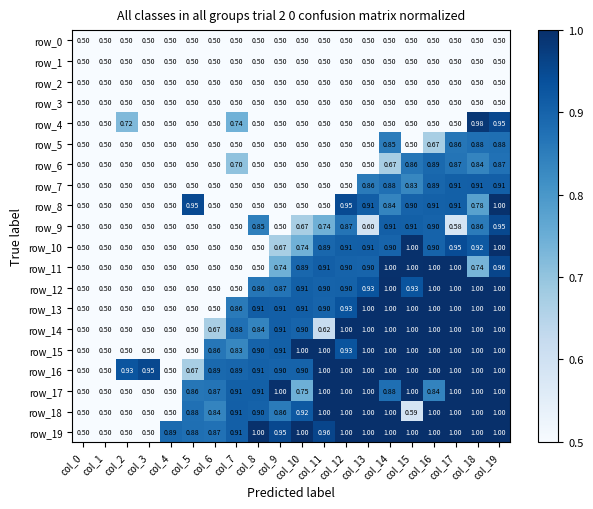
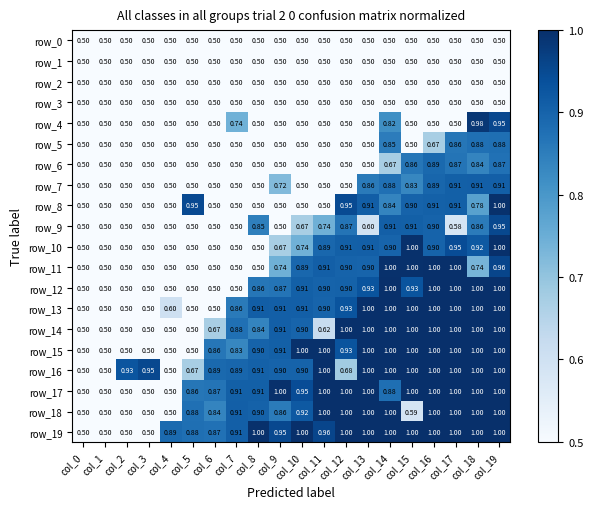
  {
    "row_4": {
      "col_0": 0.50,
      "col_1": 0.50,
-     "col_2": 0.72,
+     "col_2": 0.50,
      "col_3": 0.50,
      "col_4": 0.50,
      "col_5": 0.50,
      "col_6": 0.50,
      "col_7": 0.74,
      "col_8": 0.50,
      "col_9": 0.50,
      "col_10": 0.50,
      "col_11": 0.50,
      "col_12": 0.50,
      "col_13": 0.50,
-     "col_14": 0.50,
+     "col_14": 0.82,
      "col_15": 0.50,
      "col_16": 0.50,
      "col_17": 0.50,
      "col_18": 0.98,
      "col_19": 0.95
    },
    "row_6": {
      "col_0": 0.50,
      "col_1": 0.50,
      "col_2": 0.50,
      "col_3": 0.50,
      "col_4": 0.50,
      "col_5": 0.50,
      "col_6": 0.50,
-     "col_7": 0.70,
+     "col_7": 0.50,
      "col_8": 0.50,
      "col_9": 0.50,
      "col_10": 0.50,
      "col_11": 0.50,
      "col_12": 0.50,
      "col_13": 0.50,
      "col_14": 0.67,
      "col_15": 0.86,
      "col_16": 0.89,
      "col_17": 0.87,
      "col_18": 0.84,
      "col_19": 0.87
    },
    "row_7": {
      "col_0": 0.50,
      "col_1": 0.50,
      "col_2": 0.50,
      "col_3": 0.50,
      "col_4": 0.50,
      "col_5": 0.50,
      "col_6": 0.50,
      "col_7": 0.50,
      "col_8": 0.50,
-     "col_9": 0.50,
+     "col_9": 0.72,
      "col_10": 0.50,
      "col_11": 0.50,
      "col_12": 0.50,
      "col_13": 0.86,
      "col_14": 0.88,
      "col_15": 0.83,
      "col_16": 0.89,
      "col_17": 0.91,
      "col_18": 0.91,
      "col_19": 0.91
    },
    "row_13": {
      "col_0": 0.50,
      "col_1": 0.50,
      "col_2": 0.50,
      "col_3": 0.50,
-     "col_4": 0.50,
+     "col_4": 0.60,
      "col_5": 0.50,
      "col_6": 0.50,
      "col_7": 0.86,
      "col_8": 0.91,
      "col_9": 0.91,
      "col_10": 0.91,
      "col_11": 0.90,
      "col_12": 0.93,
      "col_13": 1.00,
      "col_14": 1.00,
      "col_15": 1.00,
      "col_16": 1.00,
      "col_17": 1.00,
      "col_18": 1.00,
      "col_19": 1.00
    },
    "row_16": {
      "col_0": 0.50,
      "col_1": 0.50,
      "col_2": 0.93,
      "col_3": 0.95,
      "col_4": 0.50,
      "col_5": 0.67,
      "col_6": 0.89,
      "col_7": 0.89,
      "col_8": 0.91,
      "col_9": 0.90,
      "col_10": 0.90,
      "col_11": 1.00,
-     "col_12": 1.00,
+     "col_12": 0.68,
      "col_13": 1.00,
      "col_14": 1.00,
      "col_15": 1.00,
      "col_16": 1.00,
      "col_17": 1.00,
      "col_18": 1.00,
      "col_19": 1.00
    },
    "row_17": {
      "col_0": 0.50,
      "col_1": 0.50,
      "col_2": 0.50,
      "col_3": 0.50,
      "col_4": 0.50,
      "col_5": 0.86,
      "col_6": 0.87,
      "col_7": 0.91,
      "col_8": 0.91,
      "col_9": 1.00,
-     "col_10": 0.75,
+     "col_10": 0.95,
      "col_11": 1.00,
      "col_12": 1.00,
      "col_13": 1.00,
      "col_14": 0.88,
      "col_15": 1.00,
-     "col_16": 0.84,
+     "col_16": 1.00,
      "col_17": 1.00,
      "col_18": 1.00,
      "col_19": 1.00
    }
  }
